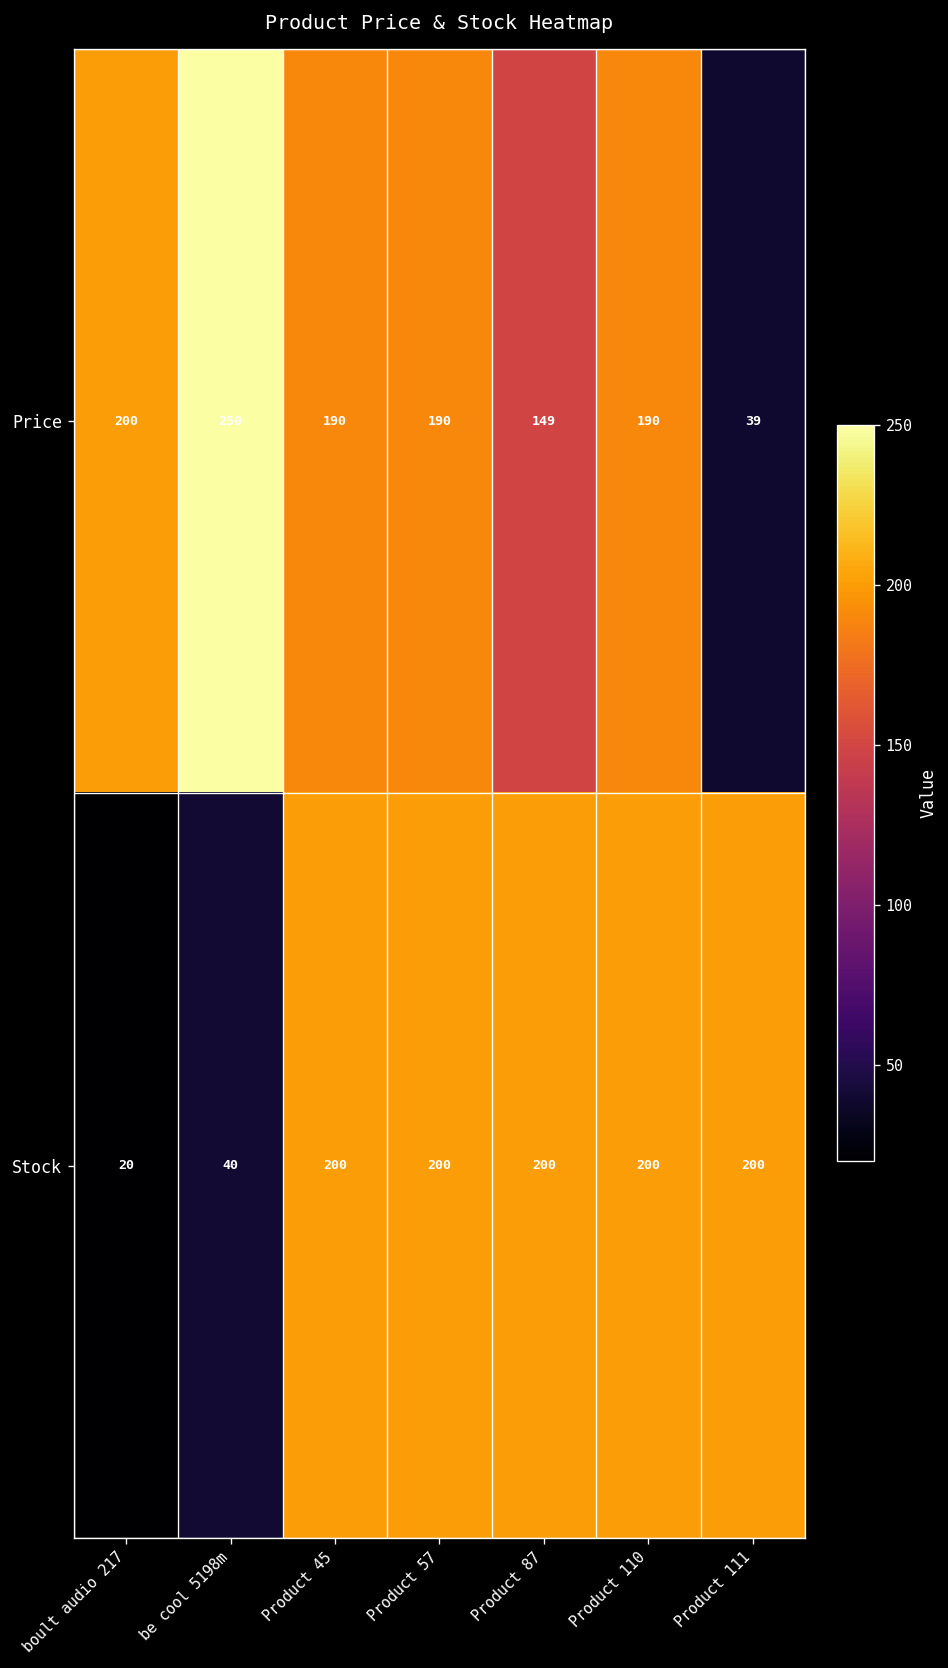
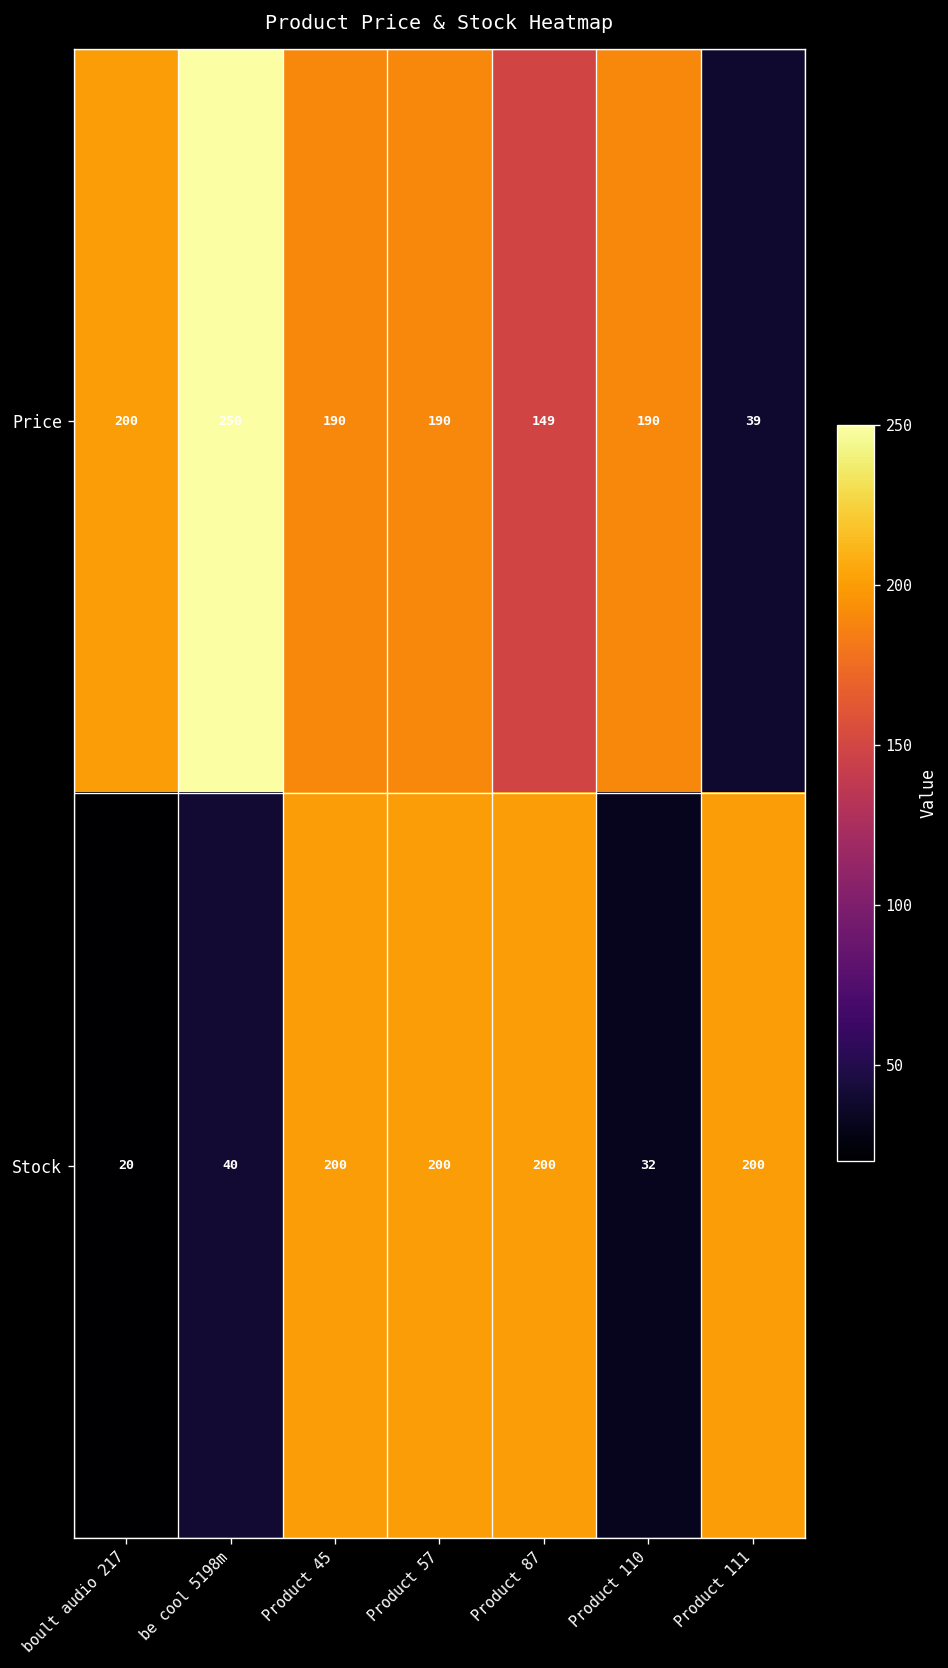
  {
    "Price": {
      "boult audio 217": 200,
      "be cool 5198m": 250,
      "Product 45": 190,
      "Product 57": 190,
      "Product 87": 149,
      "Product 110": 190,
      "Product 111": 39
    },
    "Stock": {
      "boult audio 217": 20,
      "be cool 5198m": 40,
      "Product 45": 200,
      "Product 57": 200,
      "Product 87": 200,
-     "Product 110": 200,
+     "Product 110": 32,
      "Product 111": 200
    }
  }
